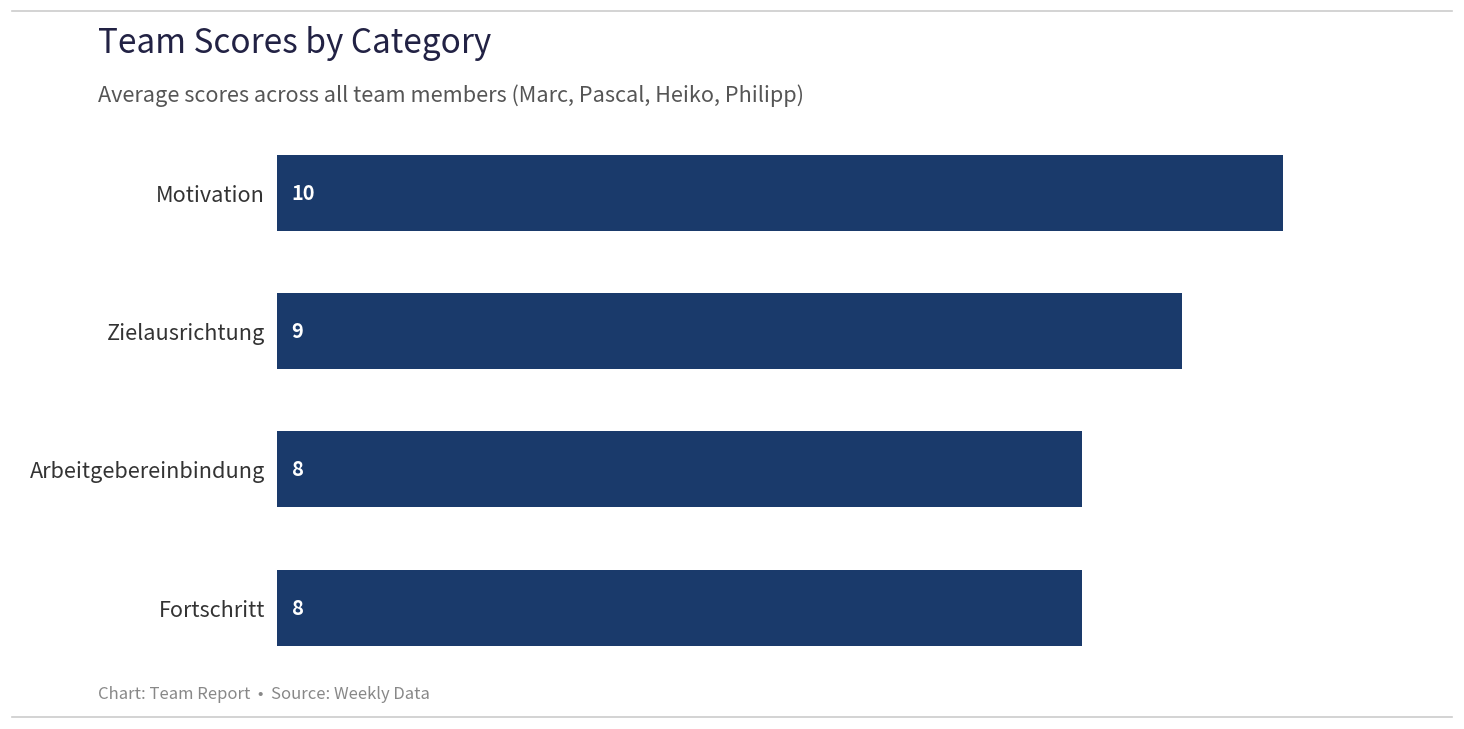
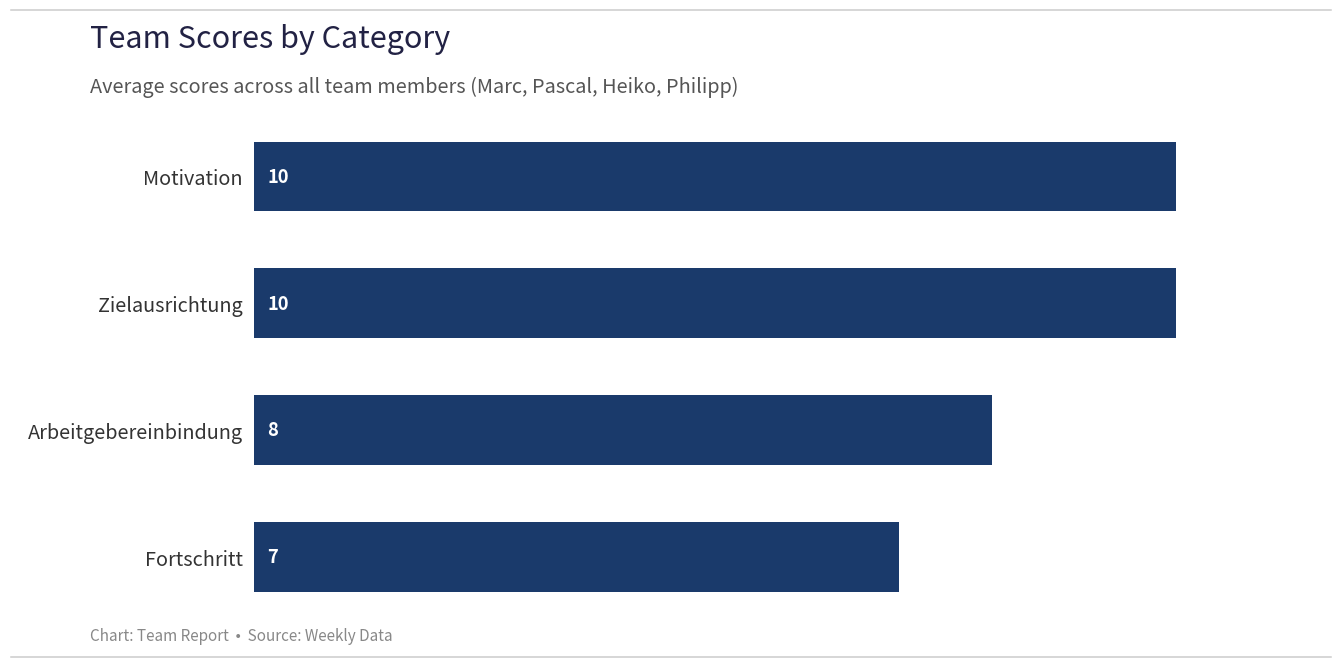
  {
    "Motivation": 10,
-   "Zielausrichtung": 9,
+   "Zielausrichtung": 10,
    "Arbeitgebereinbindung": 8,
-   "Fortschritt": 8
+   "Fortschritt": 7
  }
